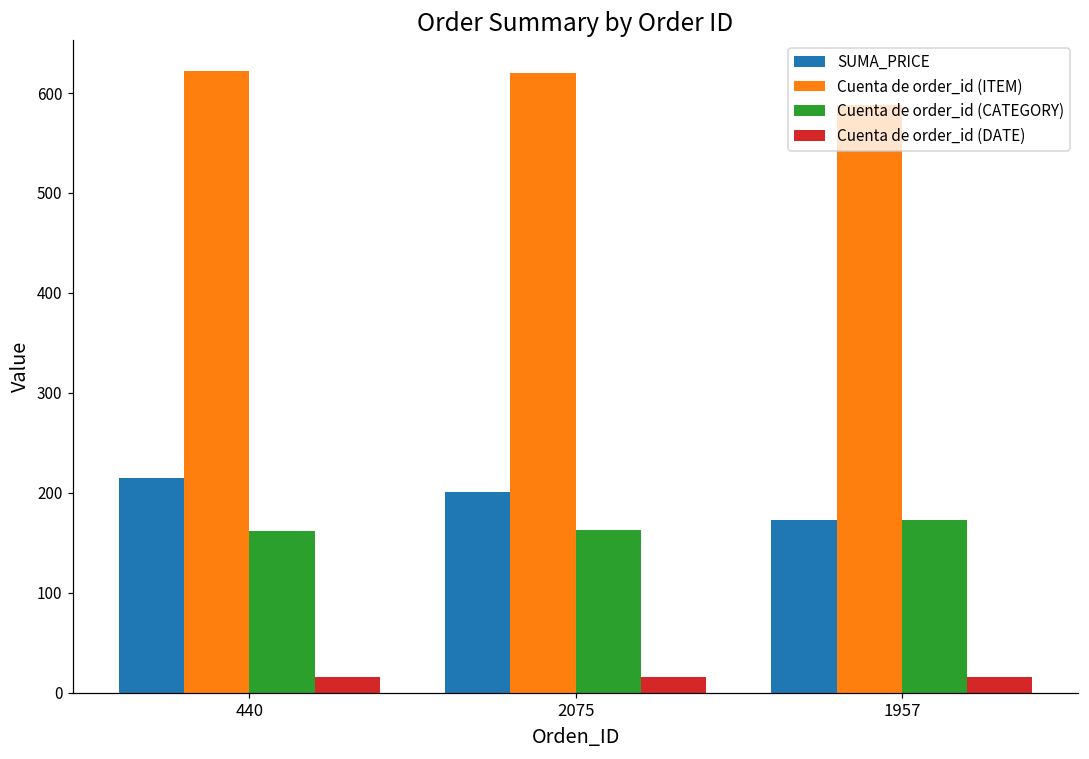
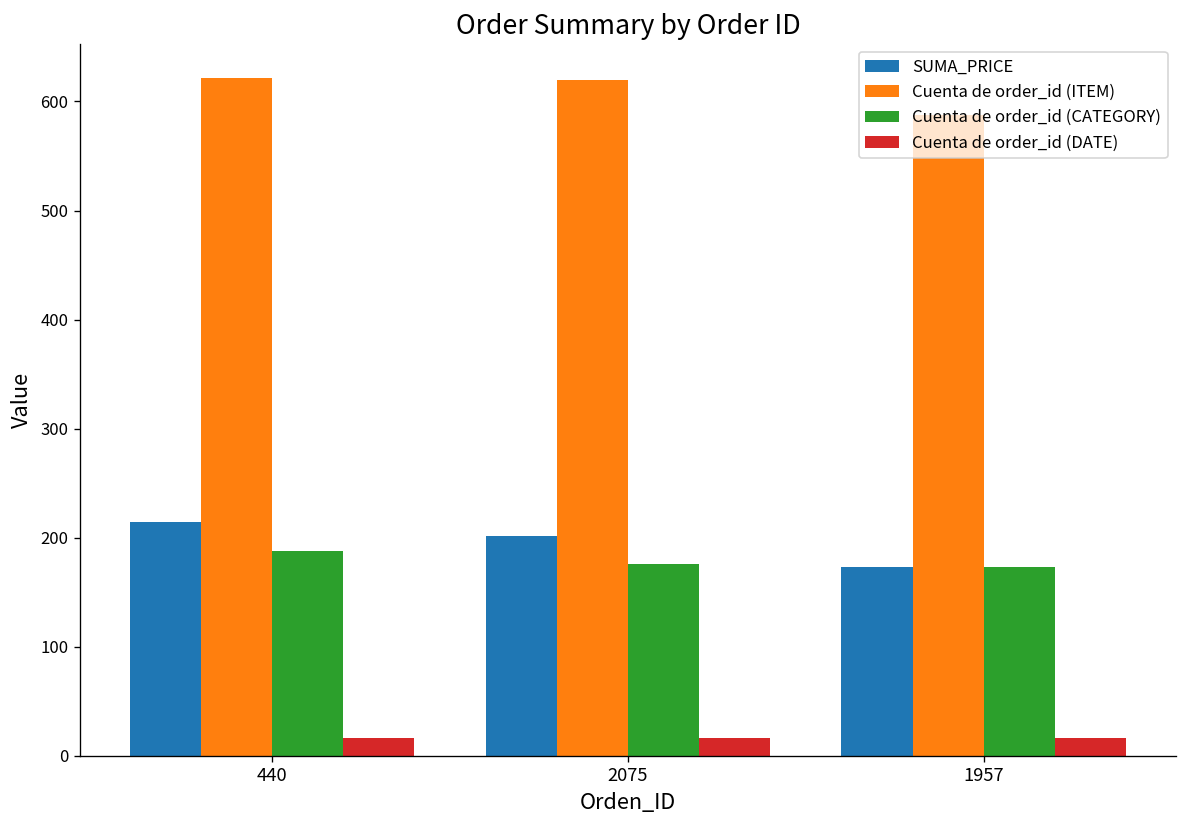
  {
    "SUMA_PRICE": {
      "440": 210,
      "2075": 200,
      "1957": 170
    },
    "Cuenta de order_id (ITEM)": {
      "440": 620,
      "2075": 620
    },
    "Cuenta de order_id (CATEGORY)": {
-     "440": 160,
-     "2075": 160,
+     "440": 190,
+     "2075": 180,
      "1957": 170
    },
    "Cuenta de order_id (DATE)": {
      "440": 20,
      "2075": 20,
      "1957": 20
    }
  }
